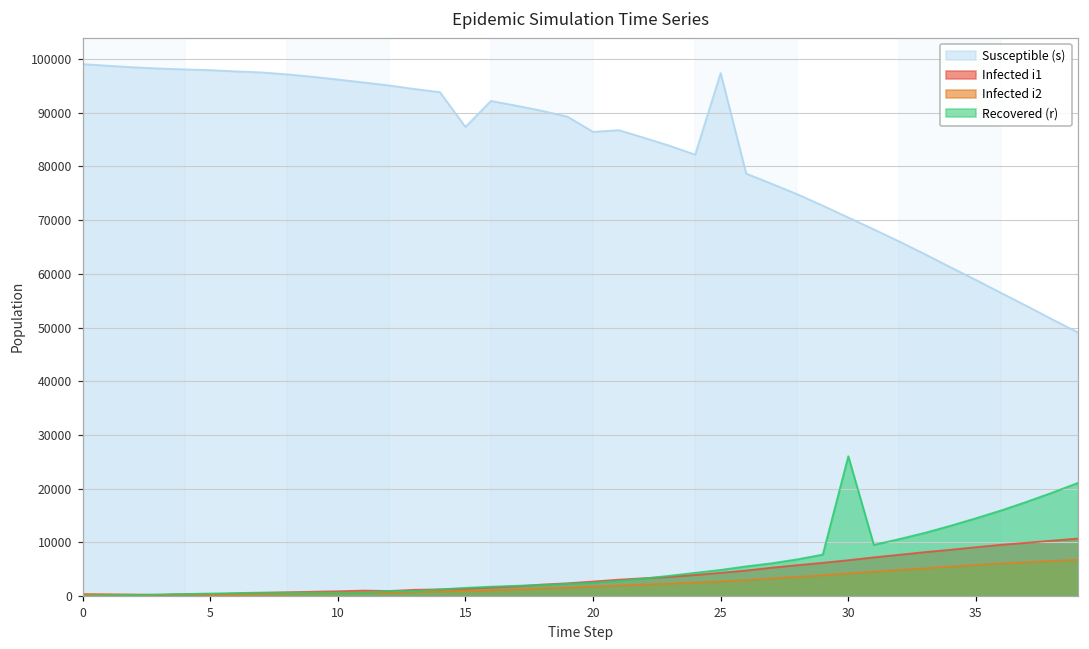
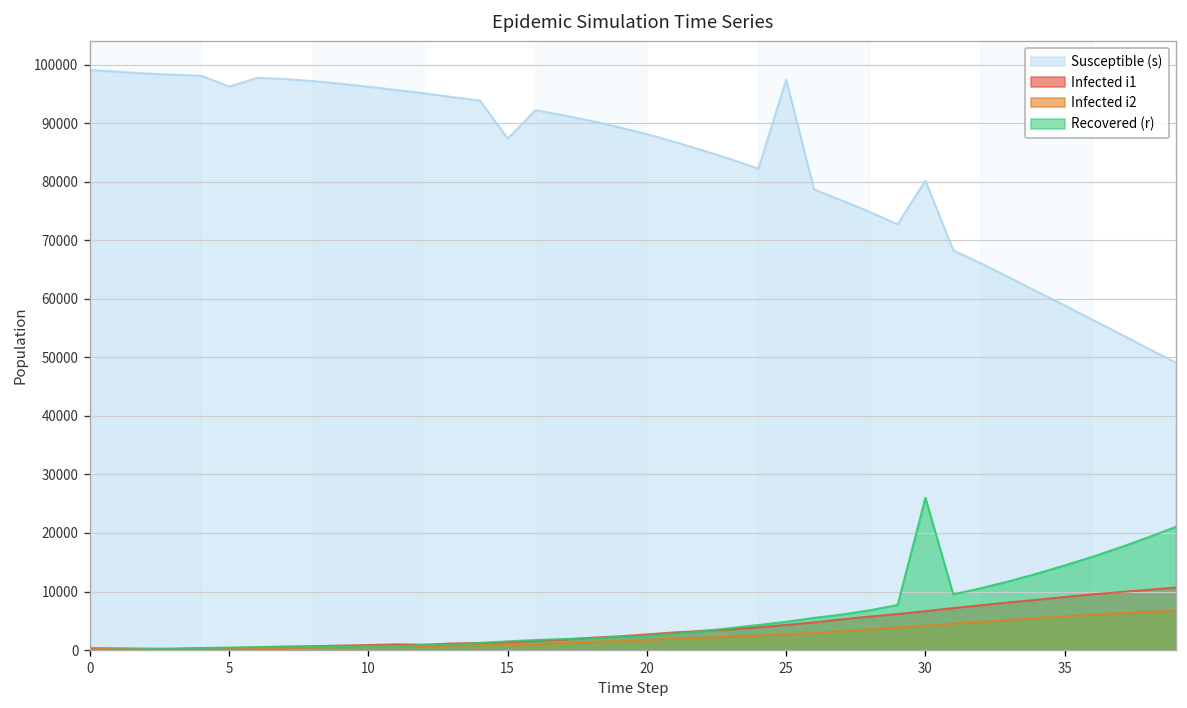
  {
    "Susceptible (s)": {
      "0": 99000,
-     "5": 98000,
+     "5": 96000,
      "10": 96000,
      "15": 87000,
-     "20": 86000,
+     "20": 88000,
      "25": 97000,
-     "30": 70000,
+     "30": 80000,
      "35": 59000
    },
    "Recovered (r)": {
      "25": 5000,
      "30": 26000,
      "35": 14000
    }
  }
